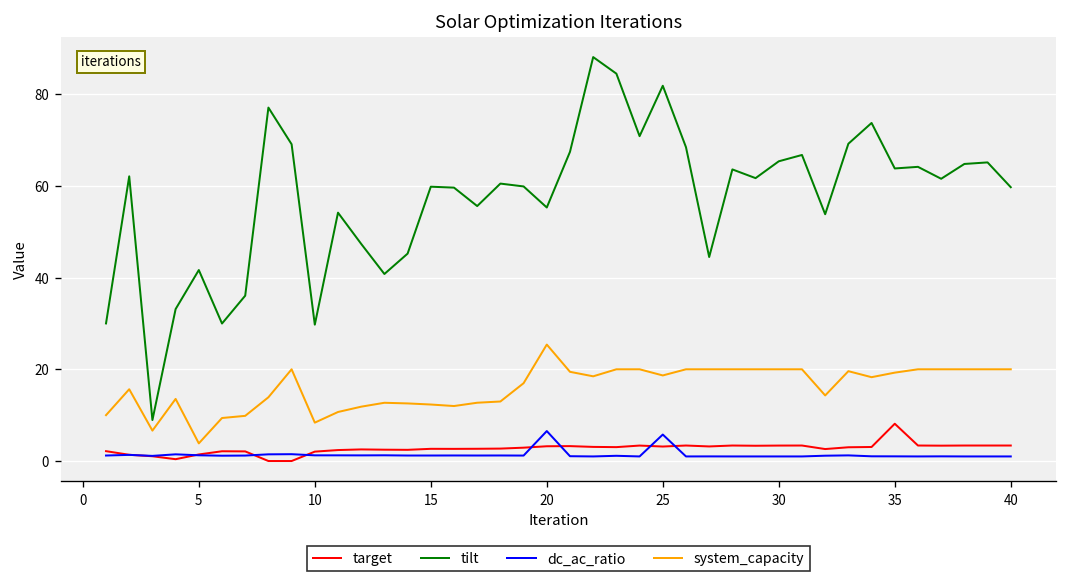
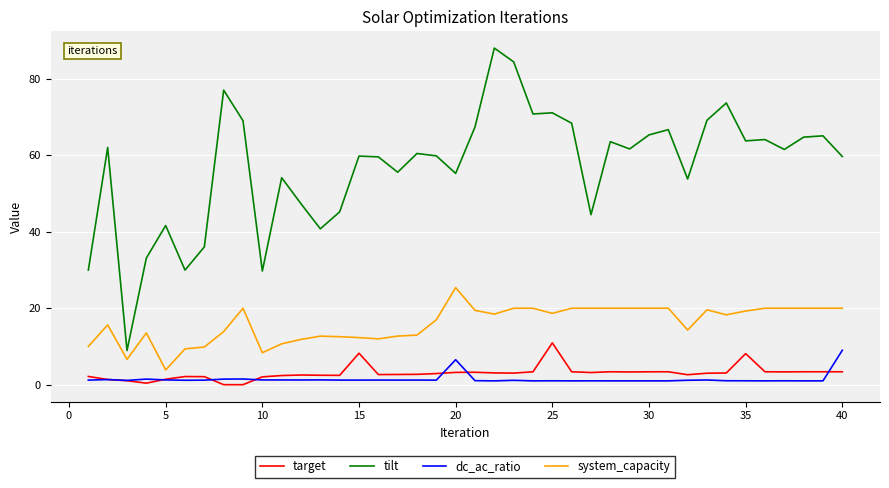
  {
    "target": {
      "10": 2,
-     "15": 3,
+     "15": 8,
      "20": 3,
-     "25": 3,
+     "25": 11,
      "30": 3,
      "35": 8,
      "40": 3
    },
    "tilt": {
      "5": 42,
      "10": 30,
      "15": 60,
      "20": 55,
-     "25": 82,
+     "25": 71,
      "30": 65,
      "35": 64,
      "40": 60
    },
    "dc_ac_ratio": {
      "10": 1,
      "15": 1,
      "20": 7,
-     "25": 6,
+     "25": 1,
      "30": 1,
      "35": 1,
-     "40": 1
+     "40": 9
    },
    "system_capacity": {
      "5": 4,
      "10": 8,
      "15": 12,
      "20": 25,
      "25": 19,
      "30": 20,
      "35": 19,
      "40": 20
    }
  }
